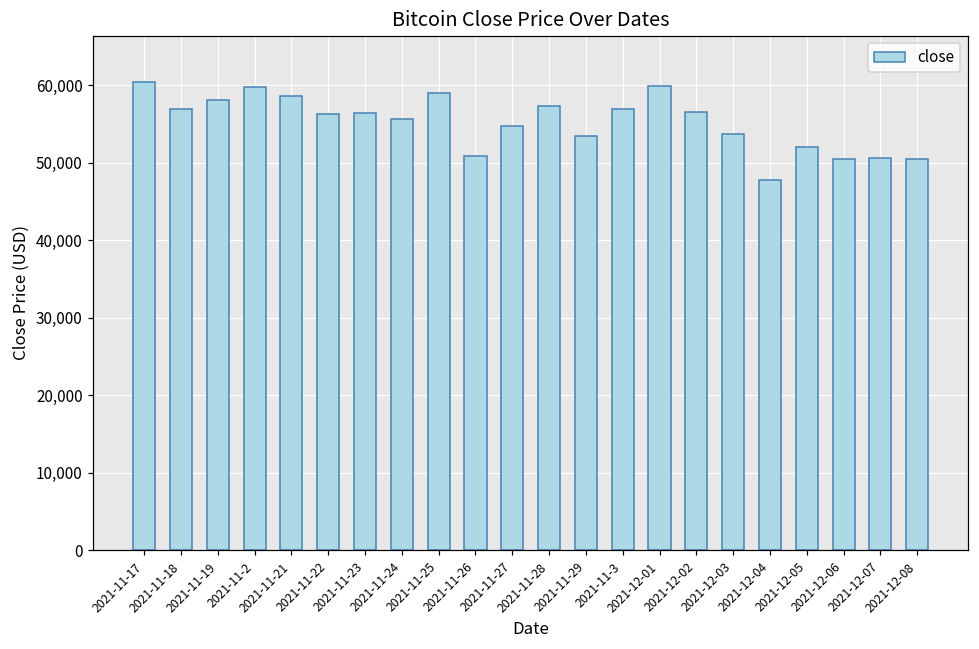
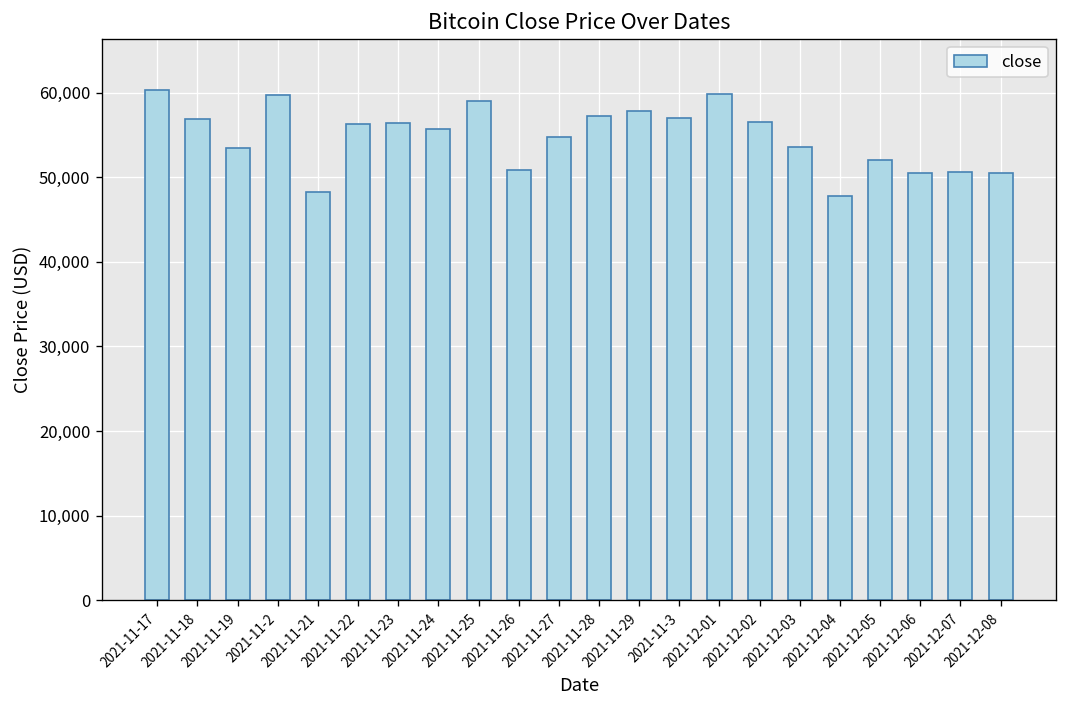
  {
    "2021-11-17": "60,000",
    "2021-11-18": "57,000",
-   "2021-11-19": "58,000",
+   "2021-11-19": "54,000",
    "2021-11-2": "60,000",
-   "2021-11-21": "59,000",
+   "2021-11-21": "48,000",
    "2021-11-22": "56,000",
    "2021-11-23": "56,000",
    "2021-11-24": "56,000",
    "2021-11-25": "59,000",
    "2021-11-26": "51,000",
    "2021-11-27": "55,000",
    "2021-11-28": "57,000",
-   "2021-11-29": "53,000",
+   "2021-11-29": "58,000",
    "2021-11-3": "57,000",
    "2021-12-01": "60,000",
    "2021-12-02": "56,000",
    "2021-12-03": "54,000",
    "2021-12-04": "48,000",
    "2021-12-05": "52,000",
    "2021-12-06": "50,000",
    "2021-12-07": "51,000",
    "2021-12-08": "50,000"
  }
